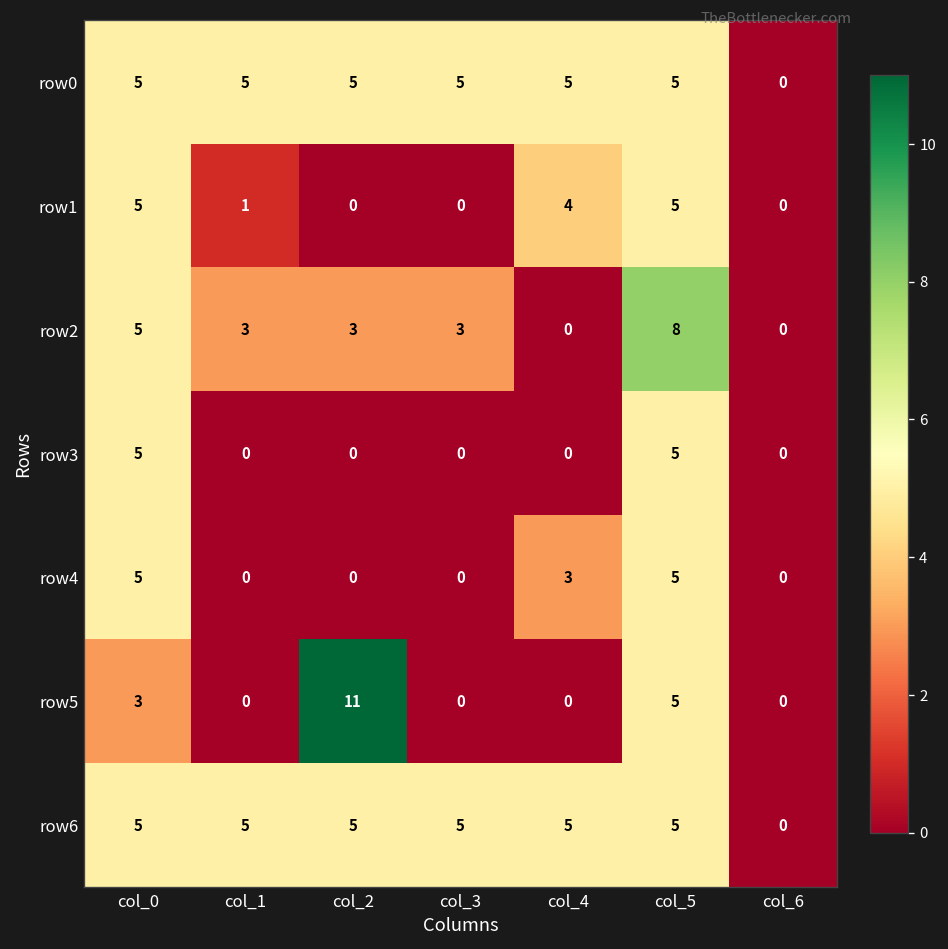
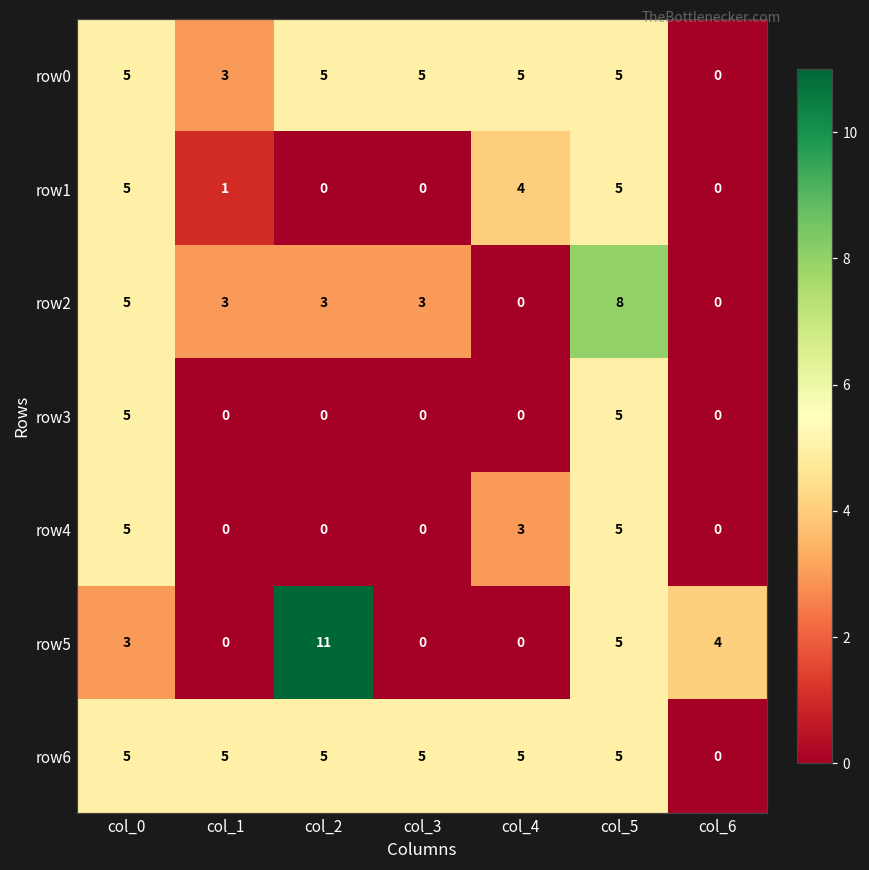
  {
    "row0": {
      "col_0": 5,
-     "col_1": 5,
+     "col_1": 3,
      "col_2": 5,
      "col_3": 5,
      "col_4": 5,
      "col_5": 5,
      "col_6": 0
    },
    "row1": {
      "col_0": 5,
      "col_1": 1,
      "col_2": 0,
      "col_3": 0,
      "col_4": 4,
      "col_5": 5,
      "col_6": 0
    },
    "row2": {
      "col_0": 5,
      "col_1": 3,
      "col_2": 3,
      "col_3": 3,
      "col_4": 0,
      "col_5": 8,
      "col_6": 0
    },
    "row3": {
      "col_0": 5,
      "col_1": 0,
      "col_2": 0,
      "col_3": 0,
      "col_4": 0,
      "col_5": 5,
      "col_6": 0
    },
    "row4": {
      "col_0": 5,
      "col_1": 0,
      "col_2": 0,
      "col_3": 0,
      "col_4": 3,
      "col_5": 5,
      "col_6": 0
    },
    "row5": {
      "col_0": 3,
      "col_1": 0,
      "col_2": 11,
      "col_3": 0,
      "col_4": 0,
      "col_5": 5,
-     "col_6": 0
+     "col_6": 4
    },
    "row6": {
      "col_0": 5,
      "col_1": 5,
      "col_2": 5,
      "col_3": 5,
      "col_4": 5,
      "col_5": 5,
      "col_6": 0
    }
  }
